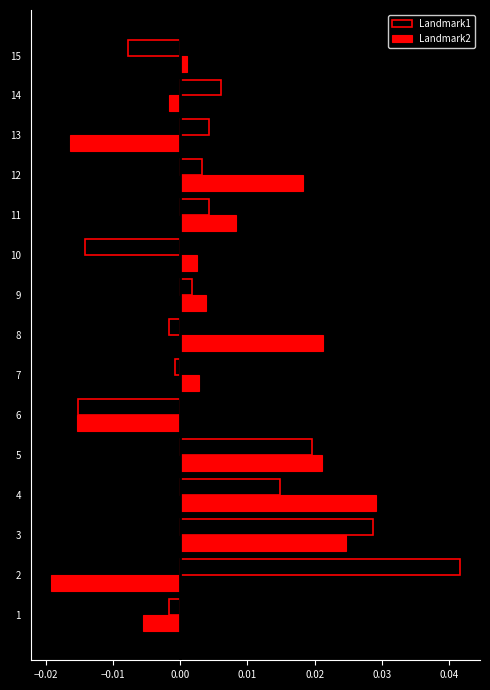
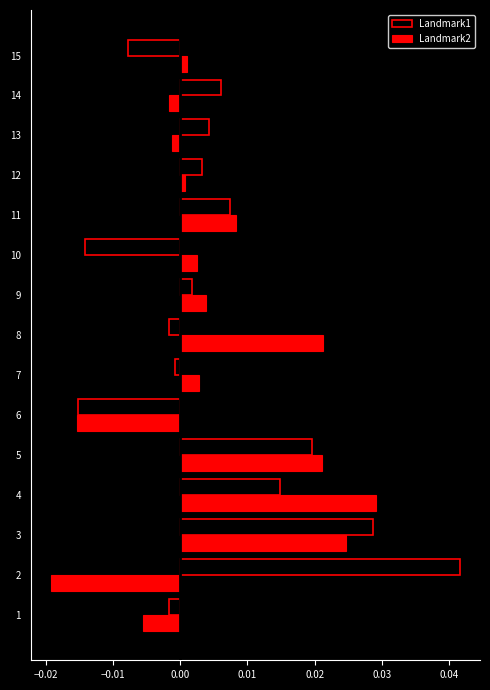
  {
    "Landmark1": {
      "15": -0.008,
      "14": 0.006,
      "13": 0.004,
      "12": 0.003,
-     "11": 0.004,
+     "11": 0.007,
      "10": -0.014,
      "9": 0.002,
      "8": -0.002,
      "7": -0.001,
      "6": -0.015,
      "5": 0.020,
      "4": 0.015,
      "3": 0.029,
      "2": 0.042,
      "1": -0.002
    },
    "Landmark2": {
      "15": 0.001,
      "14": -0.002,
-     "13": -0.016,
-     "12": 0.018,
+     "13": -0.001,
+     "12": 0.001,
      "11": 0.008,
      "10": 0.002,
      "9": 0.004,
      "8": 0.021,
      "7": 0.003,
      "6": -0.015,
      "5": 0.021,
      "4": 0.029,
      "3": 0.025,
      "2": -0.019,
      "1": -0.006
    }
  }
